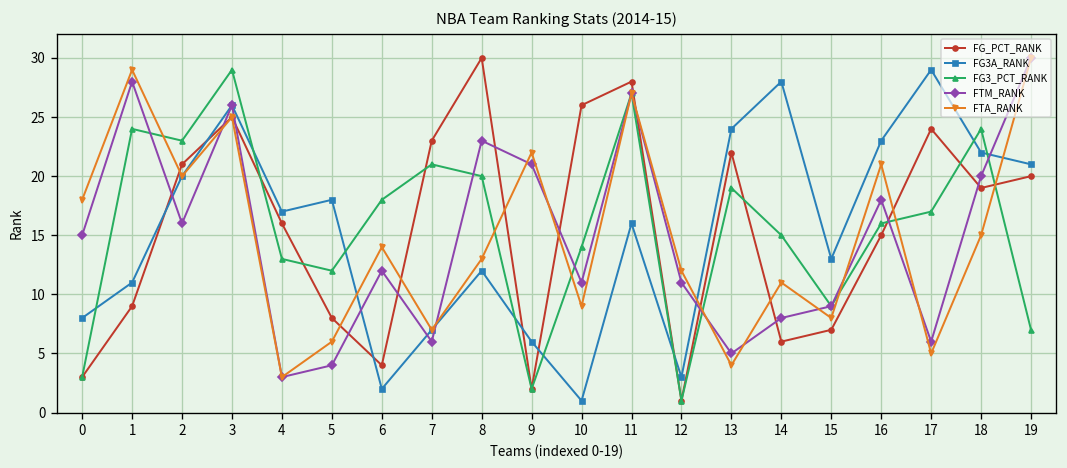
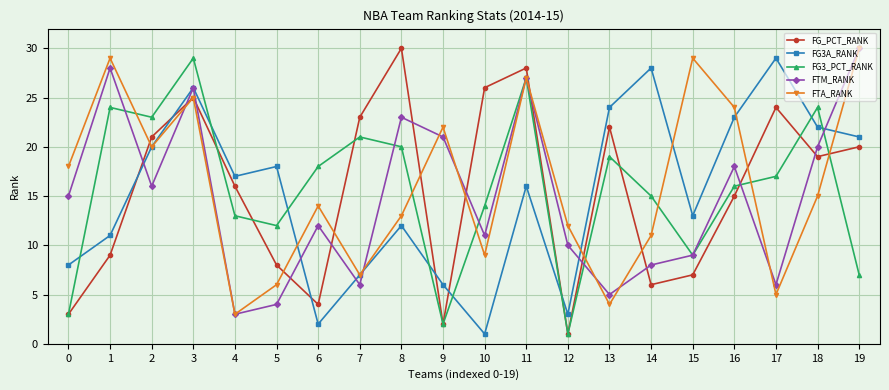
  {
    "FG_PCT_RANK": {
      "1": 9,
      "2": 21,
      "4": 16,
      "5": 8,
      "6": 4,
      "7": 23,
      "8": 30,
      "10": 26,
      "11": 28,
      "13": 22,
      "14": 6,
      "15": 7,
      "16": 15,
      "17": 24,
      "18": 19,
      "19": 20
    },
    "FG3A_RANK": {
      "0": 8,
      "1": 11,
      "4": 17,
      "5": 18,
      "6": 2,
      "8": 12,
      "9": 6,
      "10": 1,
      "11": 16,
      "12": 3,
      "13": 24,
      "14": 28,
      "15": 13,
      "16": 23,
      "17": 29,
      "18": 22,
      "19": 21
    },
    "FG3_PCT_RANK": {
      "1": 24,
      "2": 23,
      "3": 29,
      "4": 13,
      "5": 12,
      "6": 18,
      "7": 21,
      "8": 20,
      "10": 14,
      "13": 19,
      "14": 15,
      "16": 16,
      "17": 17,
      "18": 24,
      "19": 7
    },
    "FTM_RANK": {
      "0": 15,
      "1": 28,
      "2": 16,
      "5": 4,
      "6": 12,
      "7": 6,
      "8": 23,
      "9": 21,
      "10": 11,
-     "12": 11,
+     "12": 10,
      "13": 5,
      "14": 8,
      "16": 18,
      "17": 6,
      "18": 20
    },
    "FTA_RANK": {
      "0": 18,
      "1": 29,
      "5": 6,
      "6": 14,
      "8": 13,
      "9": 22,
      "10": 9,
      "12": 12,
      "13": 4,
      "14": 11,
-     "15": 8,
-     "16": 21,
+     "15": 29,
+     "16": 24,
      "17": 5,
      "18": 15
    }
  }
